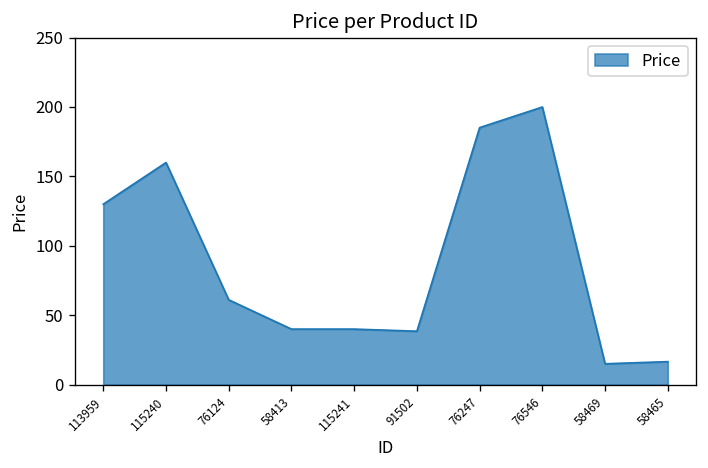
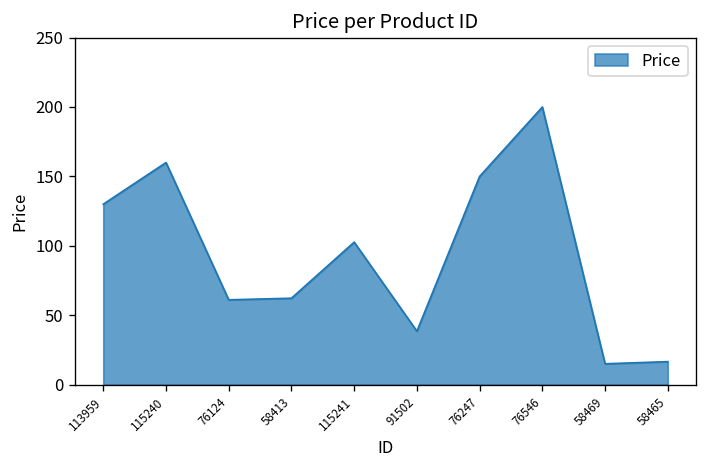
  {
    "113959": 130,
    "115240": 160,
    "76124": 61,
-   "58413": 40,
-   "115241": 40,
+   "58413": 62,
+   "115241": 103,
    "91502": 38,
-   "76247": 185,
+   "76247": 150,
    "76546": 200,
    "58469": 15,
    "58465": 17
  }
